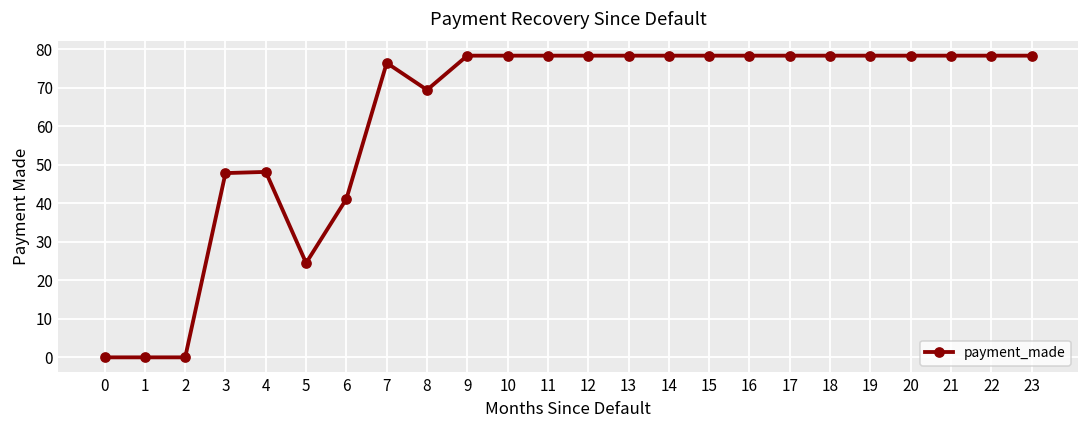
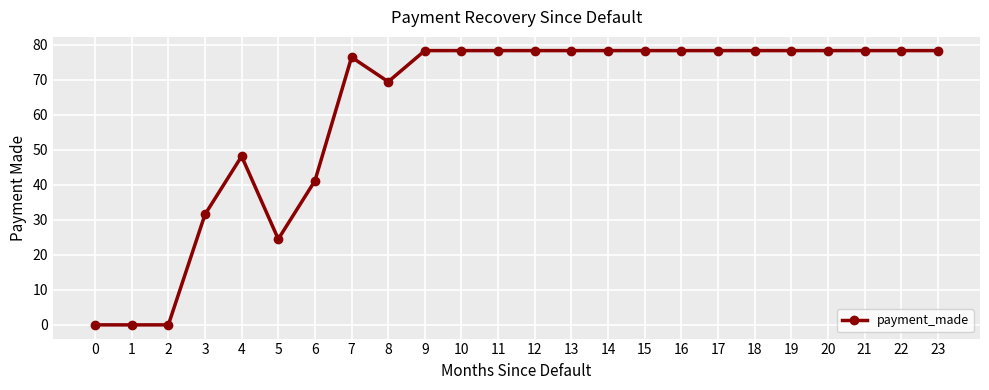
  {
    "0": 0,
    "1": 0,
    "2": 0,
-   "3": 48,
+   "3": 32,
    "4": 48,
    "5": 24,
    "6": 41,
    "7": 76,
    "8": 69,
    "9": 78,
    "10": 78,
    "11": 78,
    "12": 78,
    "13": 78,
    "14": 78,
    "15": 78,
    "16": 78,
    "17": 78,
    "18": 78,
    "19": 78,
    "20": 78,
    "21": 78,
    "22": 78,
    "23": 78
  }
